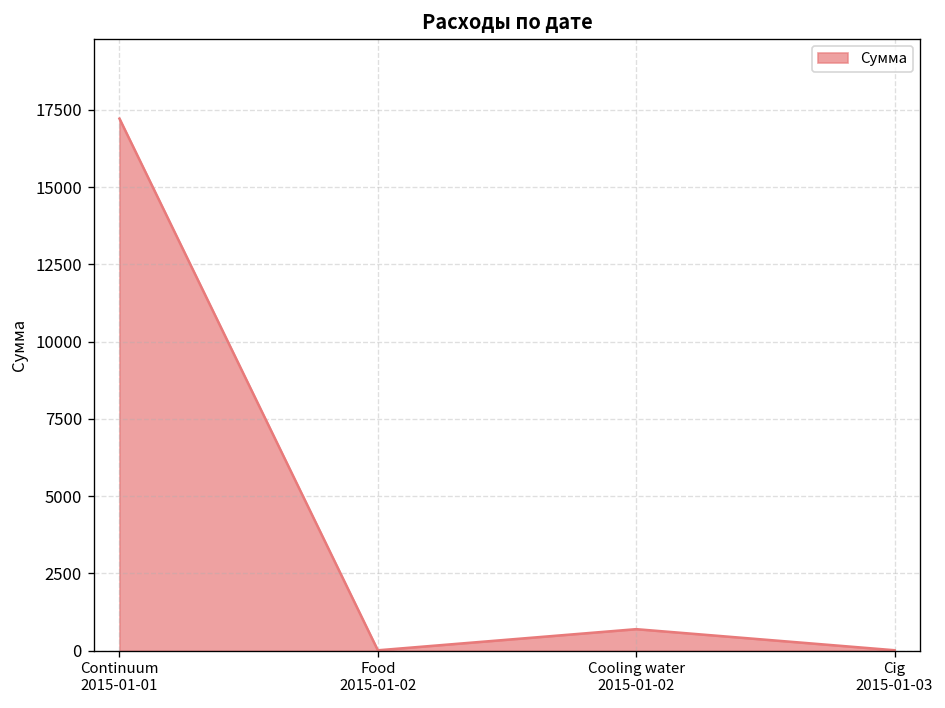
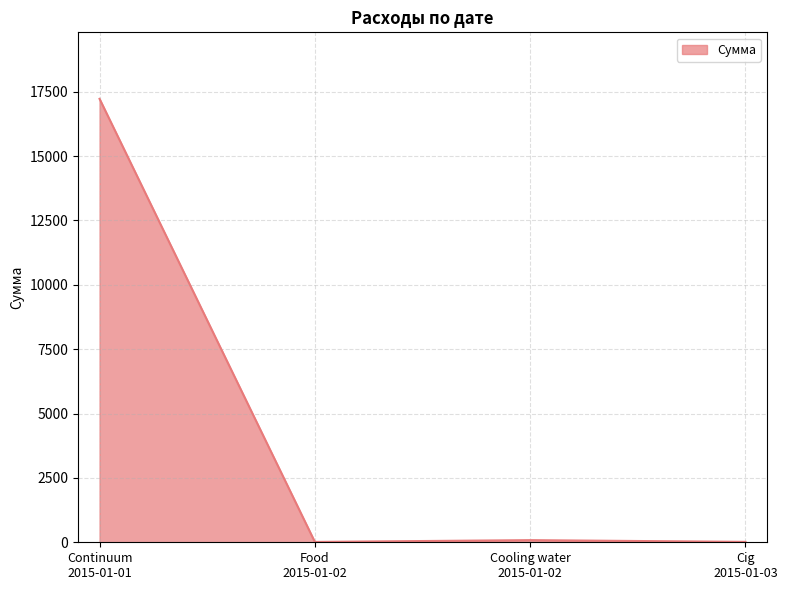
  {
    "Continuum 2015-01-01": 17200,
    "Food 2015-01-02": 0,
-   "Cooling water 2015-01-02": 700,
+   "Cooling water 2015-01-02": 100,
    "Cig 2015-01-03": 0
  }
